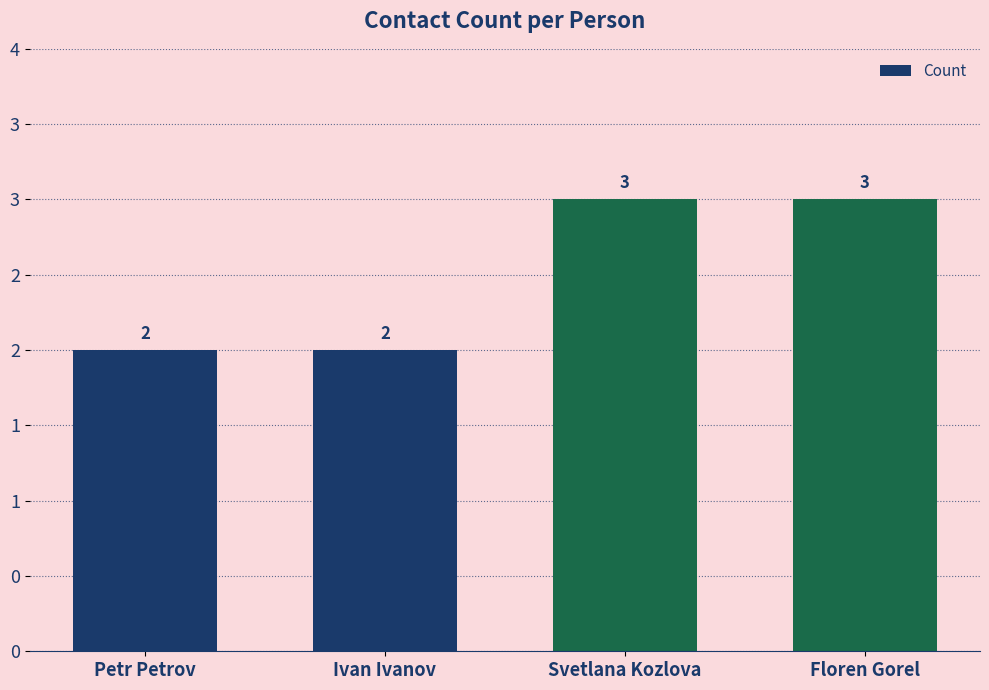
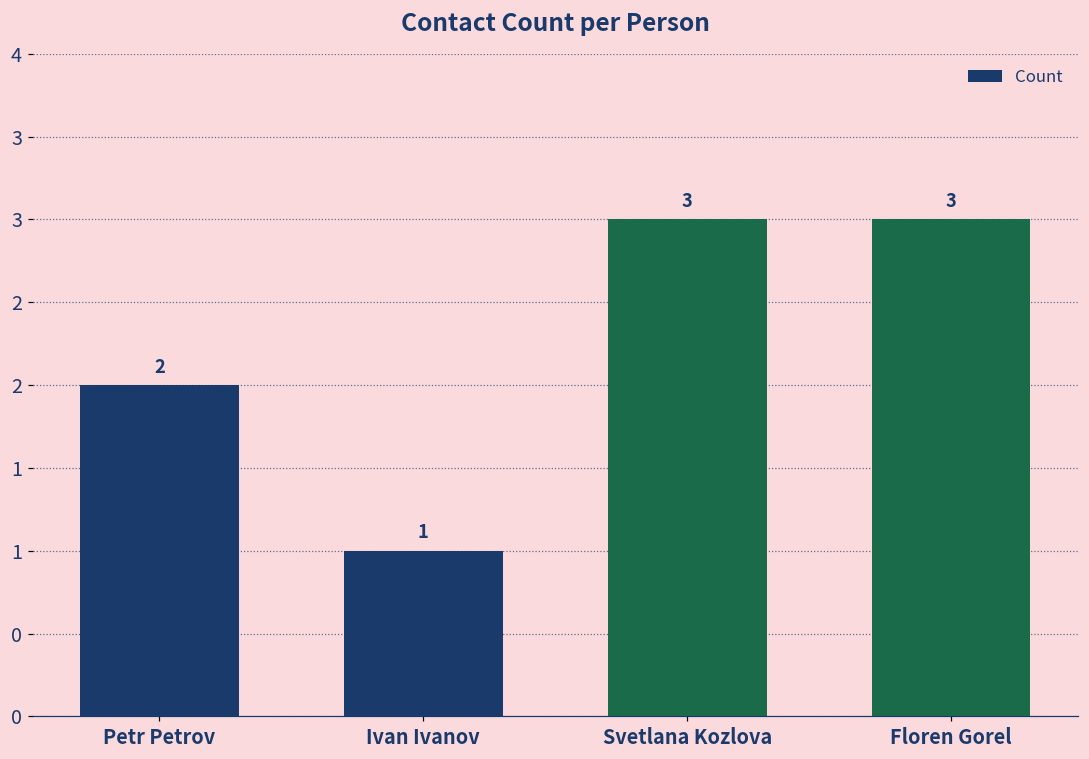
  {
    "Petr Petrov": 2,
-   "Ivan Ivanov": 2,
+   "Ivan Ivanov": 1,
    "Svetlana Kozlova": 3,
    "Floren Gorel": 3
  }
